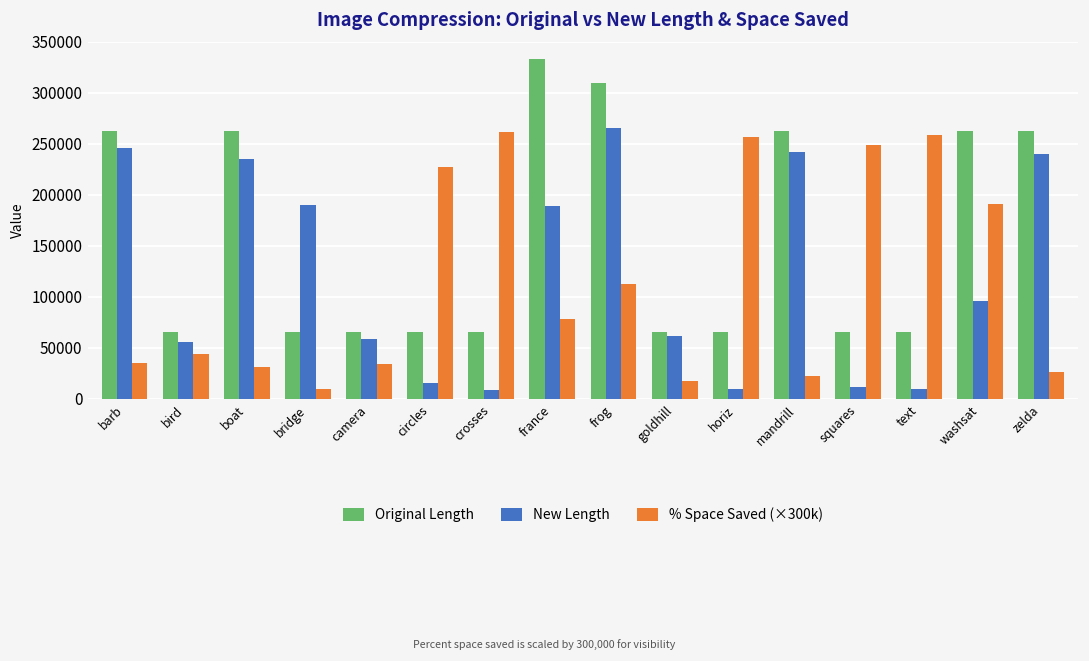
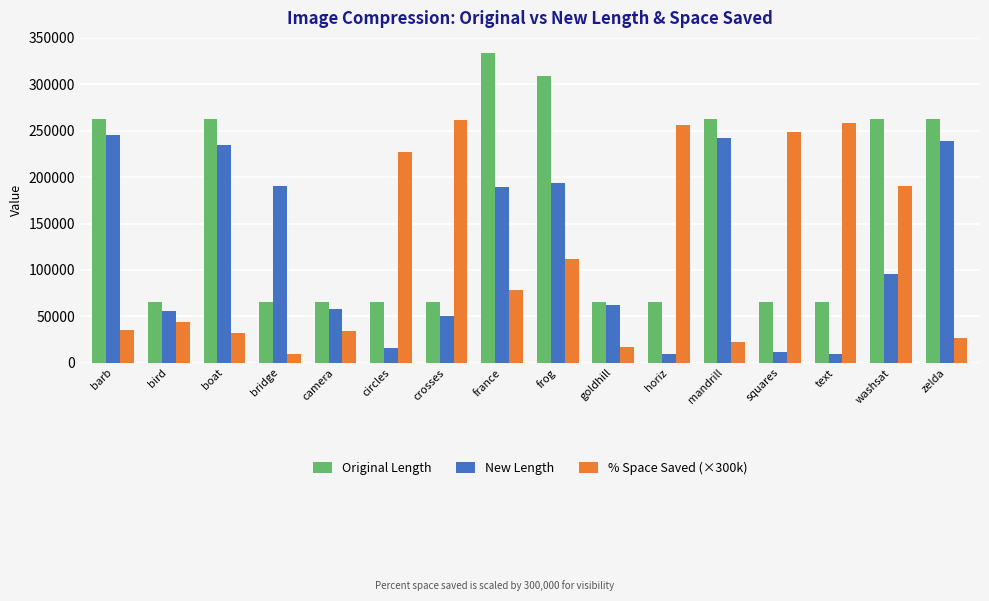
  {
    "Original Length": {
      "barb": 260000,
      "bird": 70000,
      "boat": 260000,
      "bridge": 70000,
      "camera": 70000,
      "circles": 70000,
      "crosses": 70000,
      "france": 330000,
      "frog": 310000,
      "goldhill": 70000,
      "horiz": 70000,
      "mandrill": 260000,
      "squares": 70000,
      "text": 70000,
      "washsat": 260000,
      "zelda": 260000
    },
    "New Length": {
      "barb": 250000,
      "bird": 60000,
      "boat": 230000,
      "bridge": 190000,
      "camera": 60000,
      "circles": 20000,
-     "crosses": 10000,
+     "crosses": 50000,
      "france": 190000,
-     "frog": 270000,
+     "frog": 190000,
      "goldhill": 60000,
      "horiz": 10000,
      "mandrill": 240000,
      "squares": 10000,
      "text": 10000,
      "washsat": 100000,
      "zelda": 240000
    },
    "% Space Saved (×300k)": {
      "barb": 30000,
      "bird": 40000,
      "boat": 30000,
      "bridge": 10000,
      "camera": 30000,
      "circles": 230000,
      "crosses": 260000,
      "france": 80000,
      "frog": 110000,
      "goldhill": 20000,
      "horiz": 260000,
      "mandrill": 20000,
      "squares": 250000,
      "text": 260000,
      "washsat": 190000,
      "zelda": 30000
    }
  }
